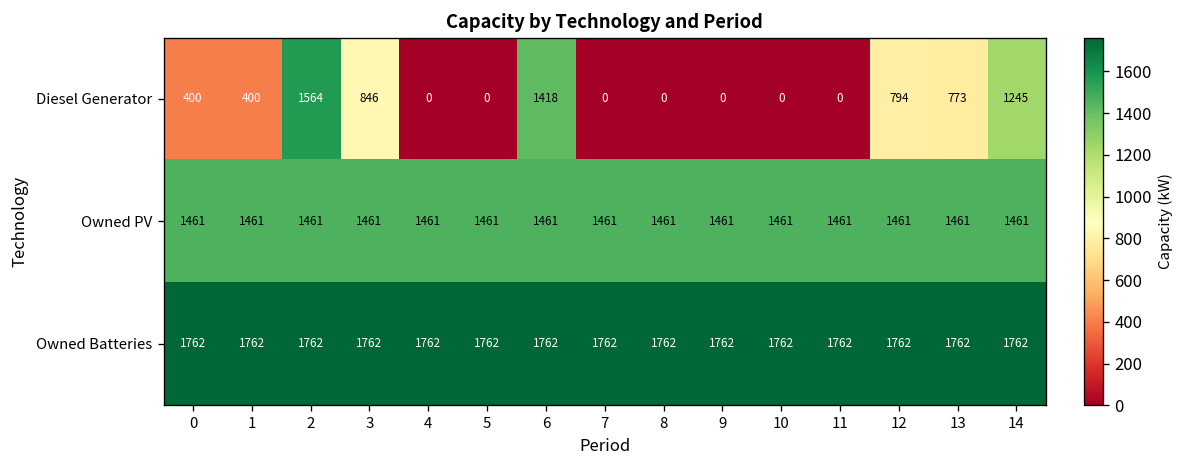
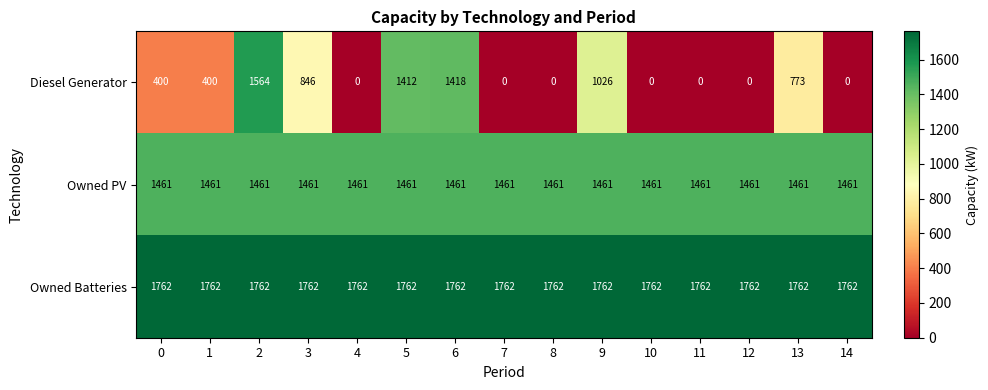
  {
    "Diesel Generator": {
      "0": 400,
      "1": 400,
      "2": 1564,
      "3": 846,
      "4": 0,
-     "5": 0,
+     "5": 1412,
      "6": 1418,
      "7": 0,
      "8": 0,
-     "9": 0,
+     "9": 1026,
      "10": 0,
      "11": 0,
-     "12": 794,
+     "12": 0,
      "13": 773,
-     "14": 1245
+     "14": 0
    },
    "Owned PV": {
      "0": 1461,
      "1": 1461,
      "2": 1461,
      "3": 1461,
      "4": 1461,
      "5": 1461,
      "6": 1461,
      "7": 1461,
      "8": 1461,
      "9": 1461,
      "10": 1461,
      "11": 1461,
      "12": 1461,
      "13": 1461,
      "14": 1461
    },
    "Owned Batteries": {
      "0": 1762,
      "1": 1762,
      "2": 1762,
      "3": 1762,
      "4": 1762,
      "5": 1762,
      "6": 1762,
      "7": 1762,
      "8": 1762,
      "9": 1762,
      "10": 1762,
      "11": 1762,
      "12": 1762,
      "13": 1762,
      "14": 1762
    }
  }
